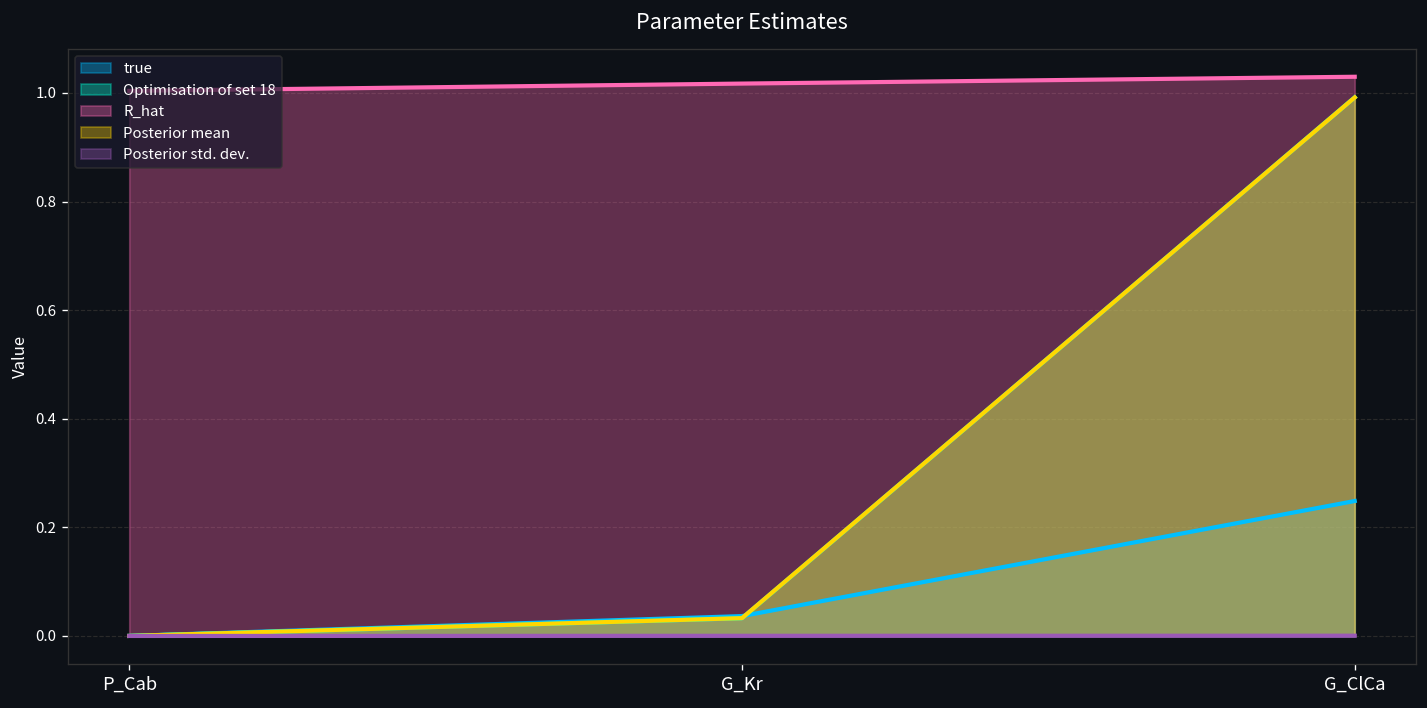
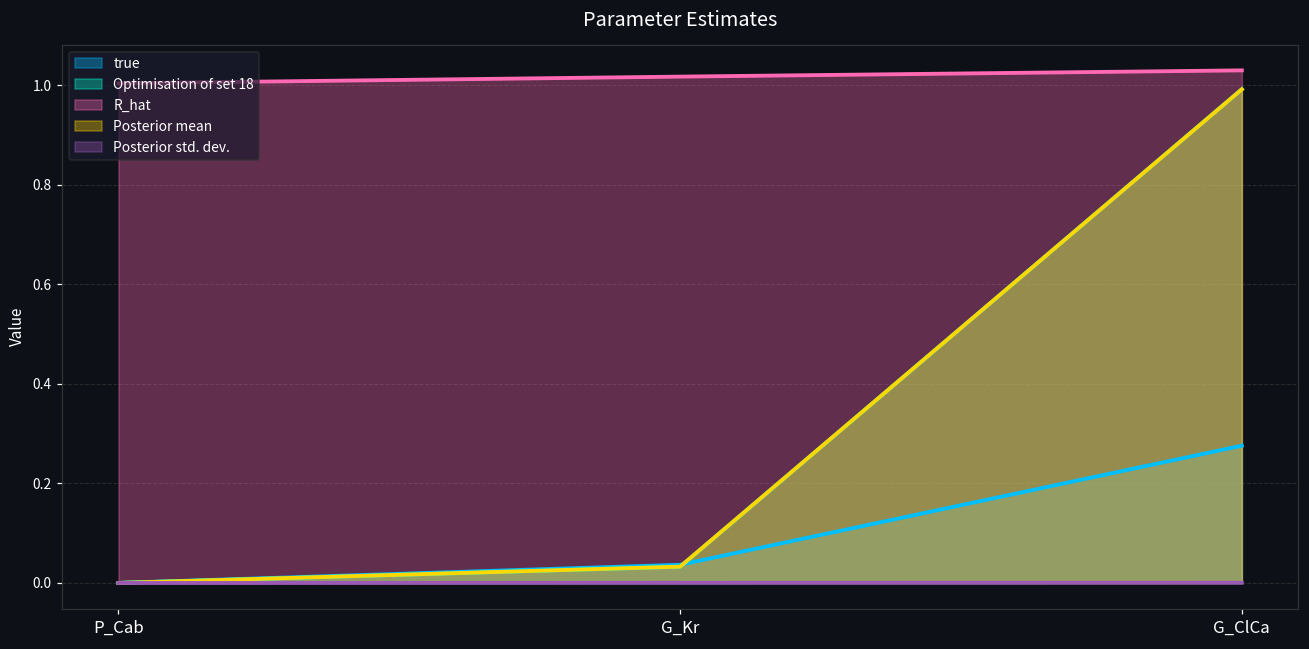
  {
    "true": {
-     "G_ClCa": 0.25
+     "G_ClCa": 0.28
    },
    "Posterior mean": {
      "G_ClCa": 0.99
    }
  }
